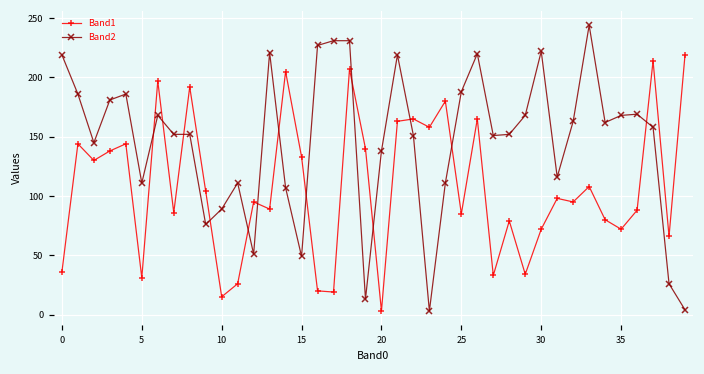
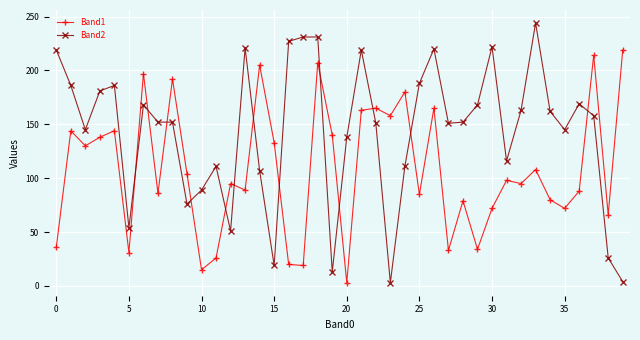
  {
    "Band1": {
      "0": 36,
      "5": 31,
      "10": 15,
      "15": 133,
      "20": 3,
      "25": 85,
      "30": 72,
      "35": 72
    },
    "Band2": {
      "0": 219,
-     "5": 111,
+     "5": 54,
      "10": 89,
-     "15": 49,
+     "15": 19,
      "20": 138,
      "25": 188,
      "30": 222,
-     "35": 168
+     "35": 145
    }
  }
